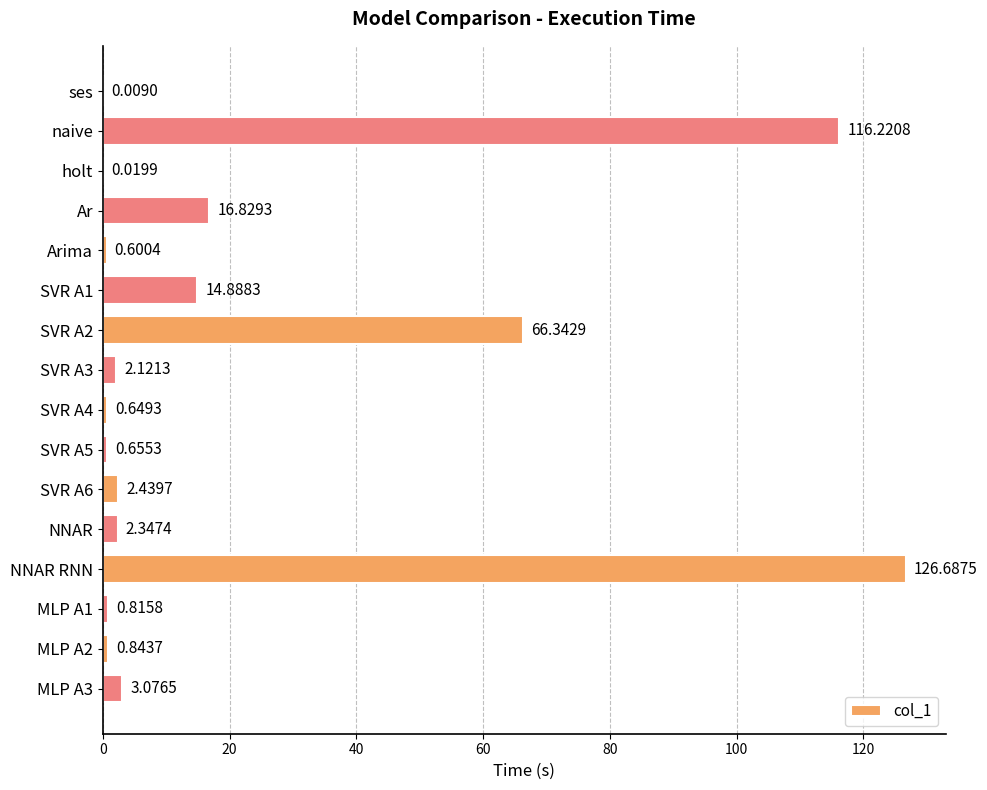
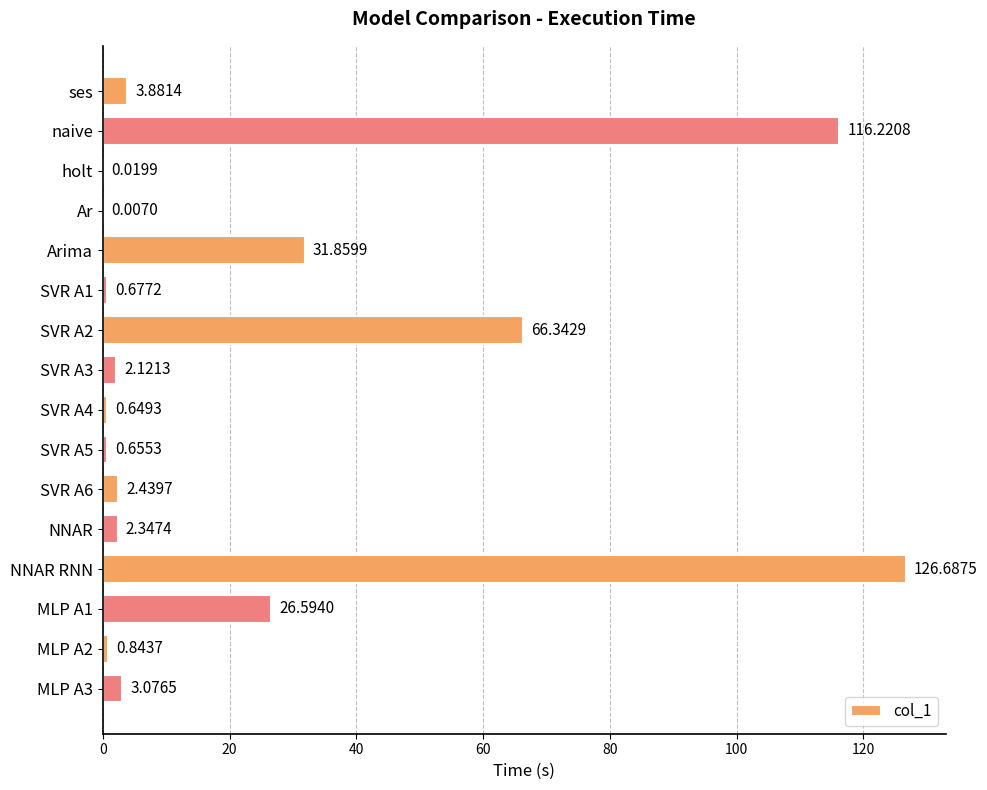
  {
-   "ses": 0.0090,
+   "ses": 3.8814,
    "naive": 116.2208,
    "holt": 0.0199,
-   "Ar": 16.8293,
-   "Arima": 0.6004,
-   "SVR A1": 14.8883,
+   "Ar": 0.0070,
+   "Arima": 31.8599,
+   "SVR A1": 0.6772,
    "SVR A2": 66.3429,
    "SVR A3": 2.1213,
    "SVR A4": 0.6493,
    "SVR A5": 0.6553,
    "SVR A6": 2.4397,
    "NNAR": 2.3474,
    "NNAR RNN": 126.6875,
-   "MLP A1": 0.8158,
+   "MLP A1": 26.5940,
    "MLP A2": 0.8437,
    "MLP A3": 3.0765
  }
